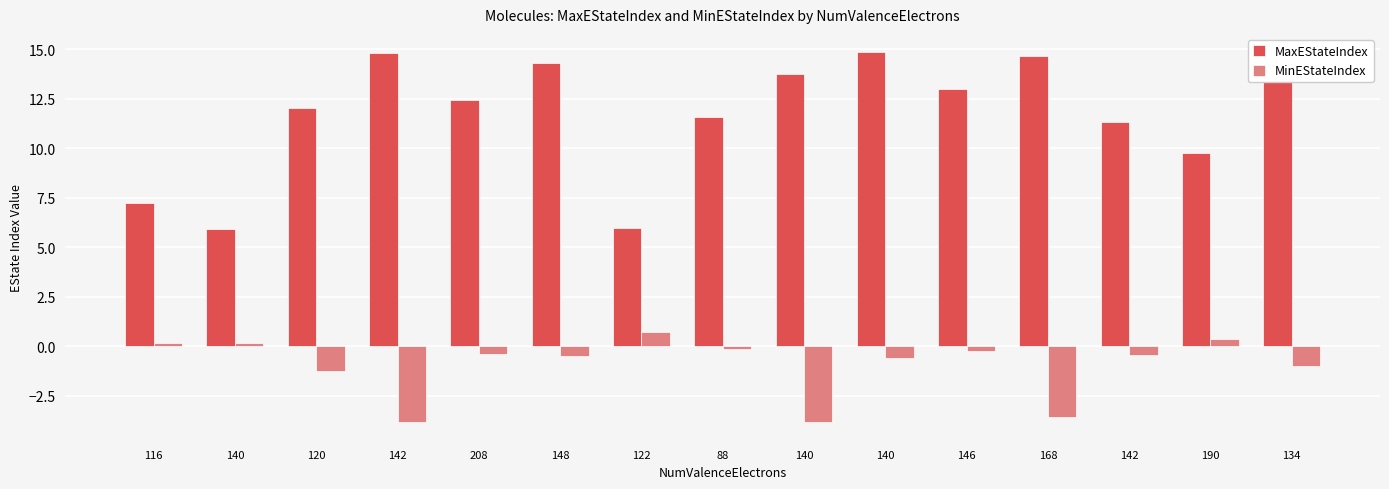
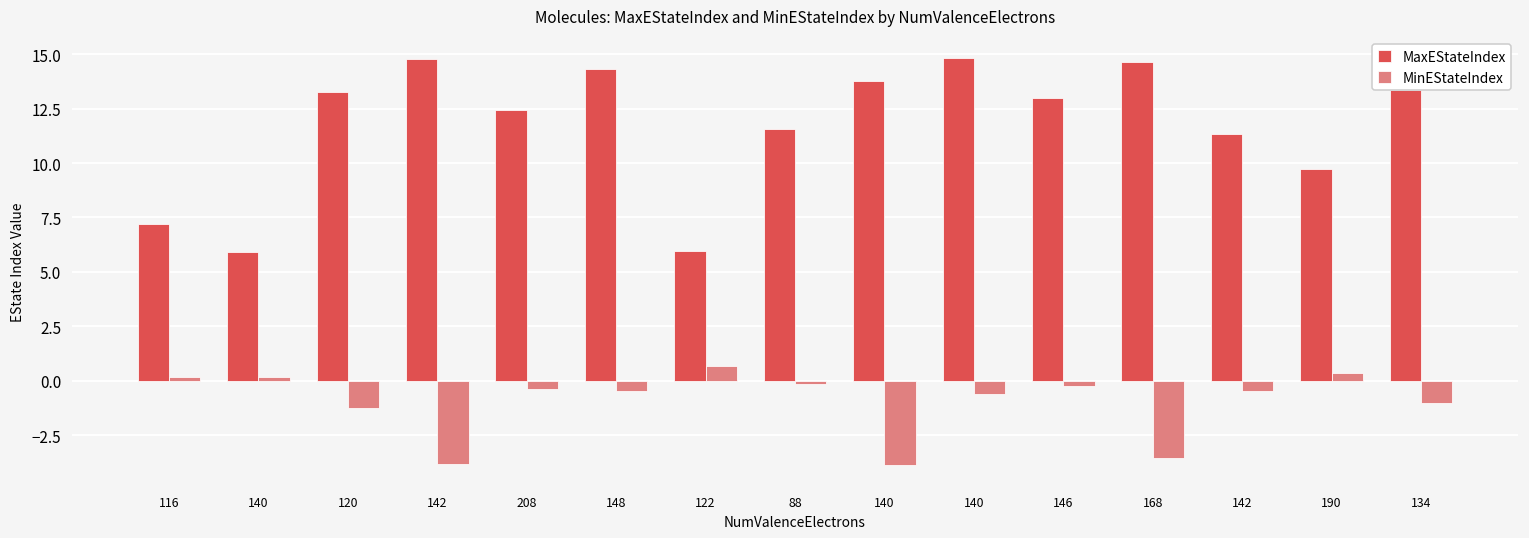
  {
    "MaxEStateIndex": {
      "116": 7.2,
-     "120": 12.0,
+     "120": 13.3,
      "208": 12.4,
      "148": 14.3,
      "122": 5.9,
      "88": 11.6,
      "146": 13.0,
      "168": 14.6,
      "190": 9.7
    },
    "MinEStateIndex": {
      "116": 0.2,
      "120": -1.3,
      "208": -0.4,
      "148": -0.5,
      "122": 0.7,
      "88": -0.1,
      "146": -0.2,
      "168": -3.6,
      "190": 0.4,
      "134": -1.0
    }
  }
